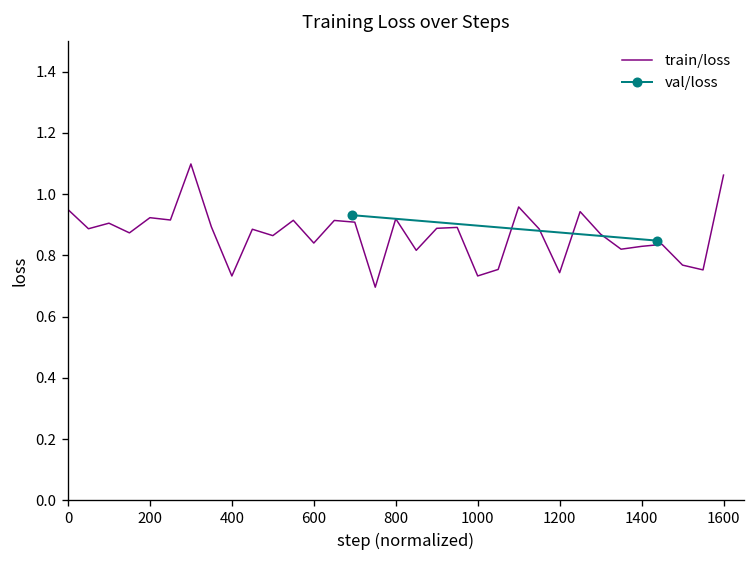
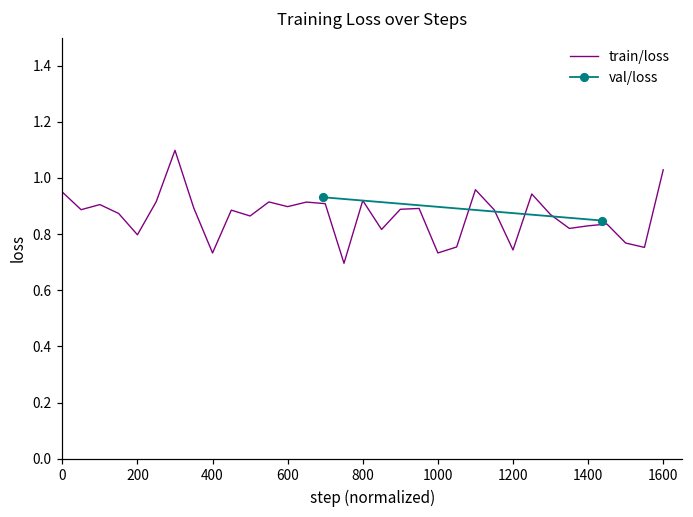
  {
    "train/loss": {
      "0": 0.95,
-     "200": 0.92,
+     "200": 0.80,
      "400": 0.73,
-     "600": 0.84,
+     "600": 0.90,
      "800": 0.92,
      "1000": 0.73,
      "1200": 0.74,
      "1400": 0.83,
-     "1600": 1.06
+     "1600": 1.03
    }
  }
